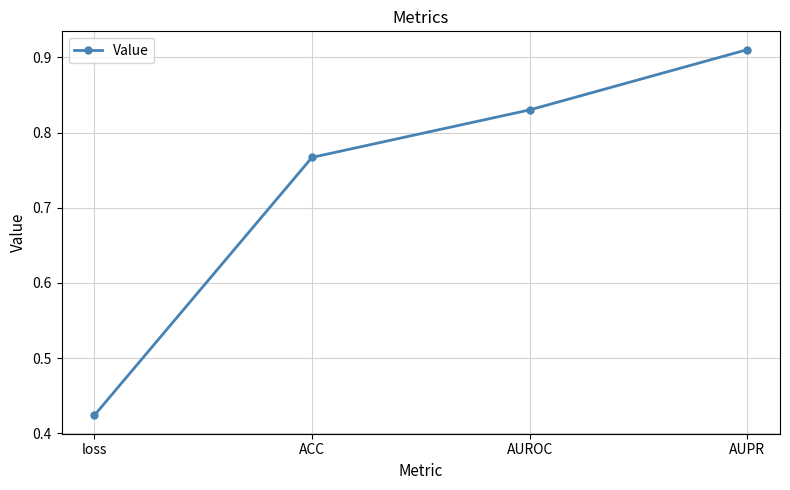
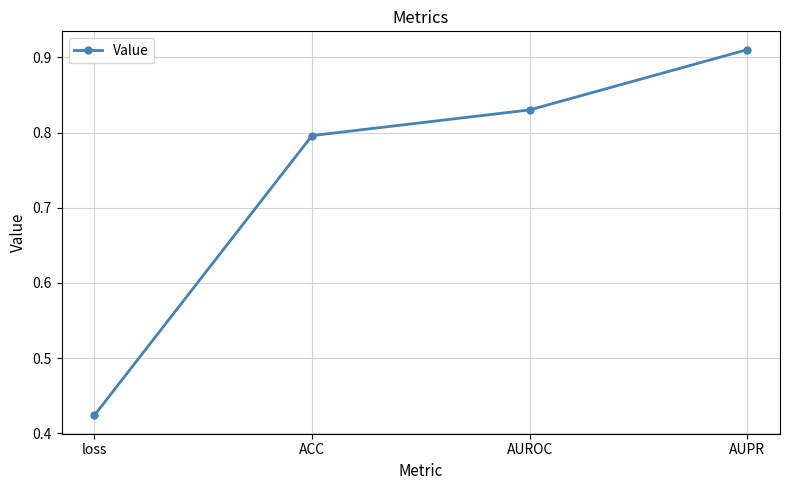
  {
    "loss": 0.42,
-   "ACC": 0.77,
+   "ACC": 0.80,
    "AUROC": 0.83,
    "AUPR": 0.91
  }
